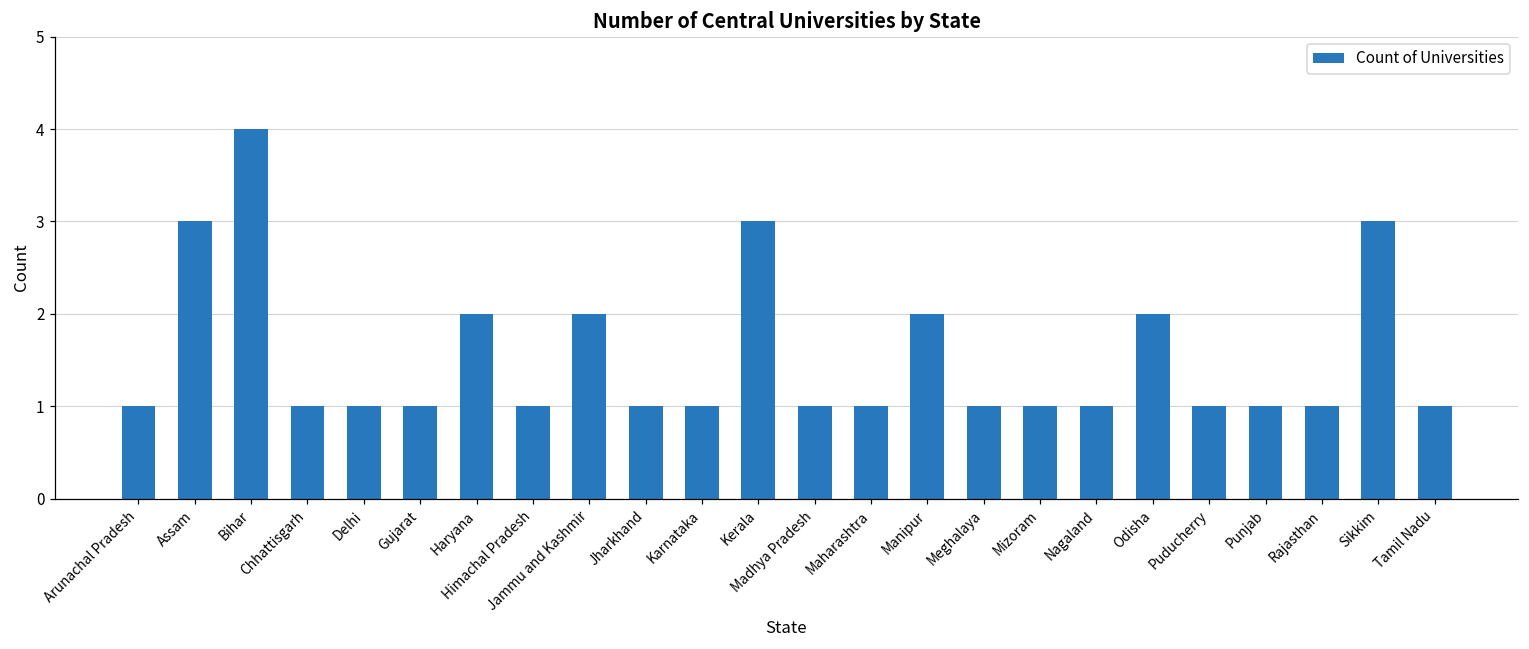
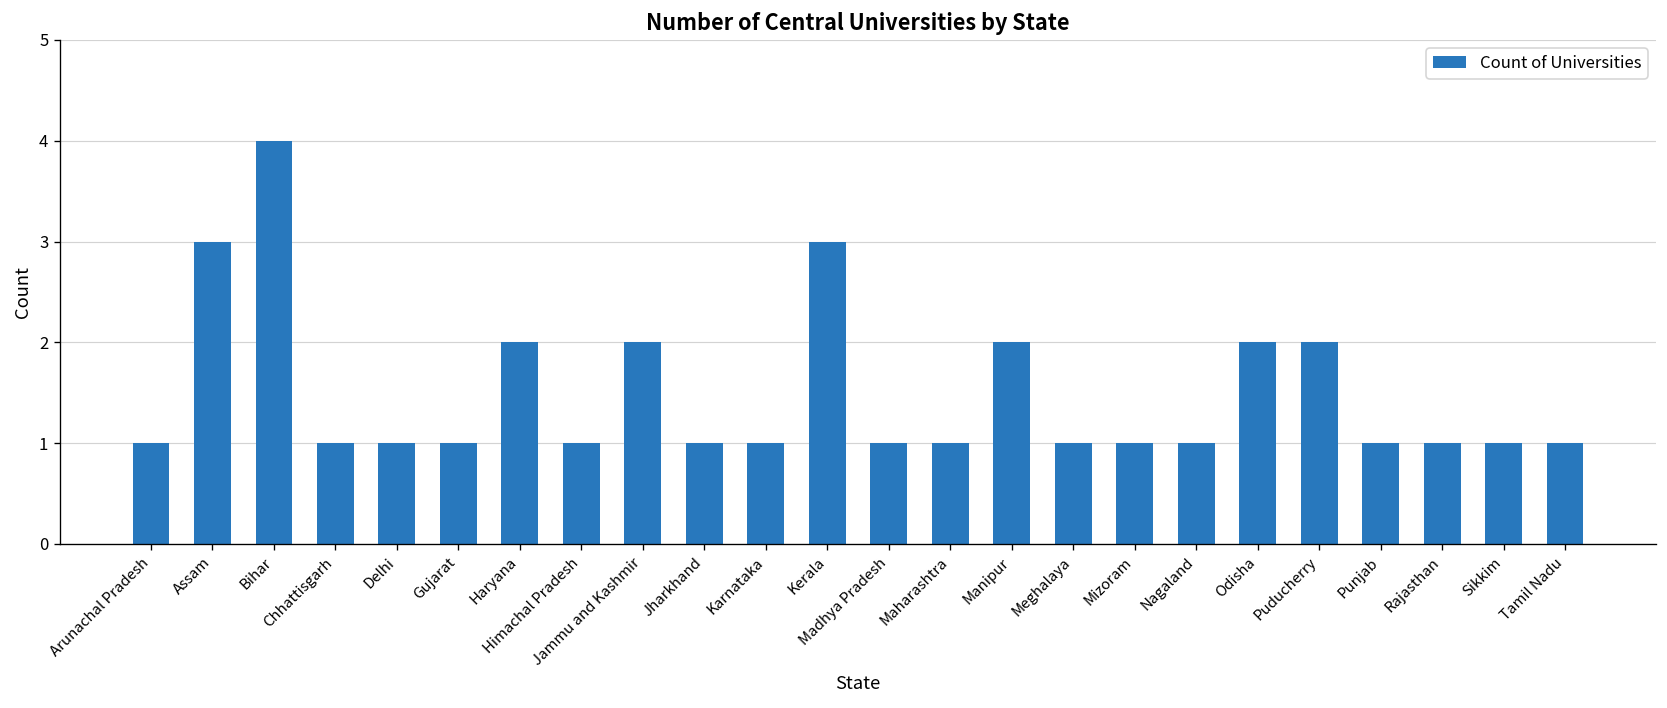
  {
    "Arunachal Pradesh": 1,
    "Assam": 3,
    "Bihar": 4,
    "Chhattisgarh": 1,
    "Delhi": 1,
    "Gujarat": 1,
    "Haryana": 2,
    "Himachal Pradesh": 1,
    "Jammu and Kashmir": 2,
    "Jharkhand": 1,
    "Karnataka": 1,
    "Kerala": 3,
    "Madhya Pradesh": 1,
    "Maharashtra": 1,
    "Manipur": 2,
    "Meghalaya": 1,
    "Mizoram": 1,
    "Nagaland": 1,
    "Odisha": 2,
-   "Puducherry": 1,
+   "Puducherry": 2,
    "Punjab": 1,
    "Rajasthan": 1,
-   "Sikkim": 3,
+   "Sikkim": 1,
    "Tamil Nadu": 1
  }
